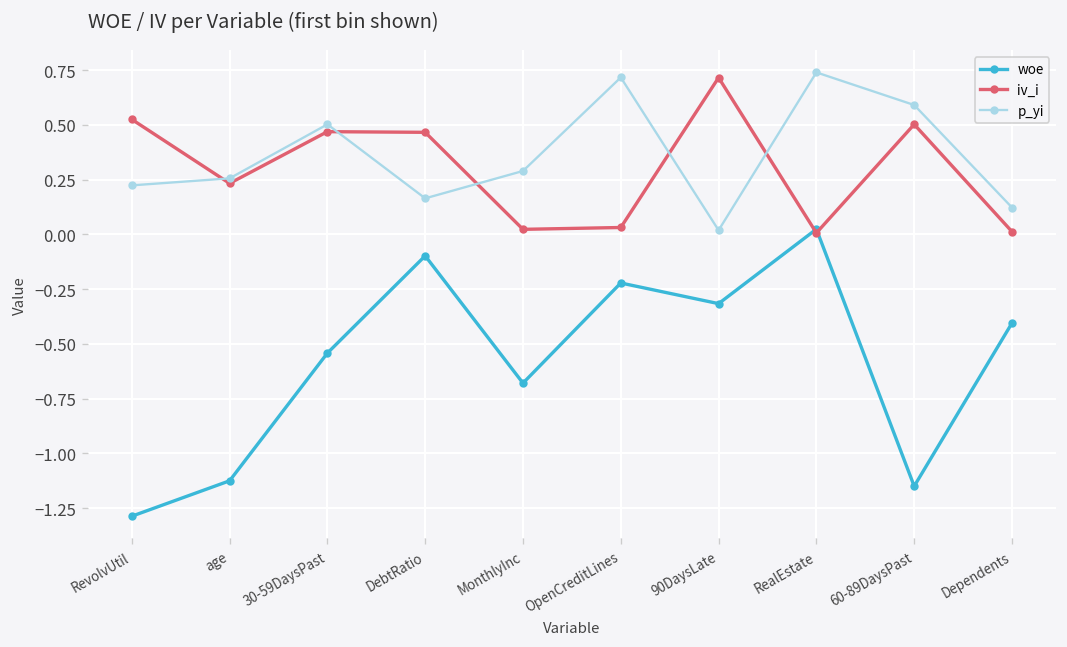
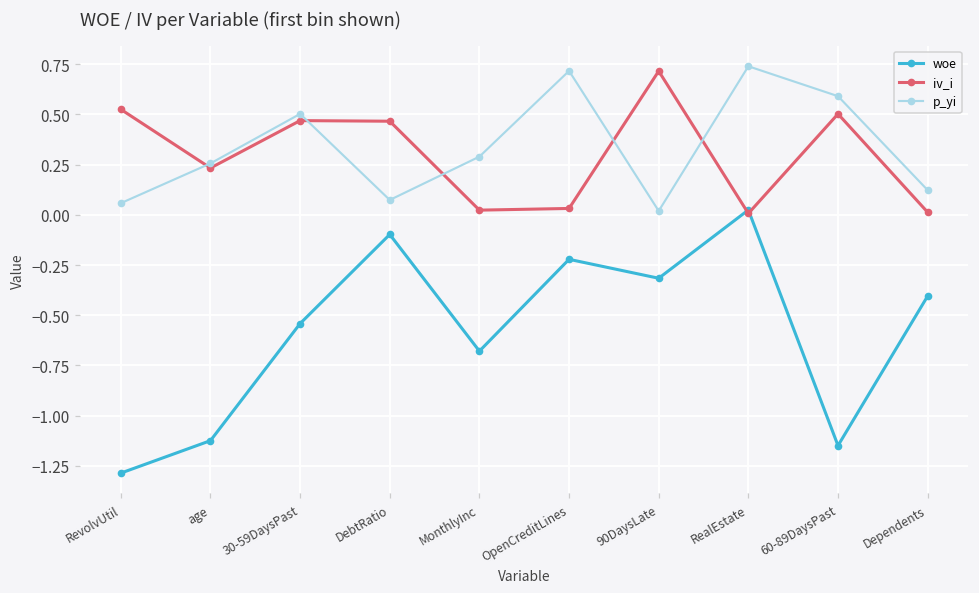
  {
    "woe": {
      "RevolvUtil": -1.29,
      "age": -1.12,
      "30-59DaysPast": -0.54,
      "DebtRatio": -0.10,
      "MonthlyInc": -0.68,
      "OpenCreditLines": -0.22,
      "90DaysLate": -0.32,
      "RealEstate": 0.02,
      "60-89DaysPast": -1.15,
      "Dependents": -0.40
    },
    "iv_i": {
      "RevolvUtil": 0.53,
      "age": 0.23,
      "30-59DaysPast": 0.47,
      "DebtRatio": 0.47,
      "MonthlyInc": 0.02,
      "OpenCreditLines": 0.03,
      "90DaysLate": 0.72,
      "RealEstate": 0.01,
      "60-89DaysPast": 0.50,
      "Dependents": 0.01
    },
    "p_yi": {
-     "RevolvUtil": 0.22,
+     "RevolvUtil": 0.06,
      "age": 0.26,
      "30-59DaysPast": 0.50,
-     "DebtRatio": 0.16,
+     "DebtRatio": 0.07,
      "MonthlyInc": 0.29,
      "OpenCreditLines": 0.72,
      "90DaysLate": 0.02,
      "RealEstate": 0.74,
      "60-89DaysPast": 0.59,
      "Dependents": 0.12
    }
  }
